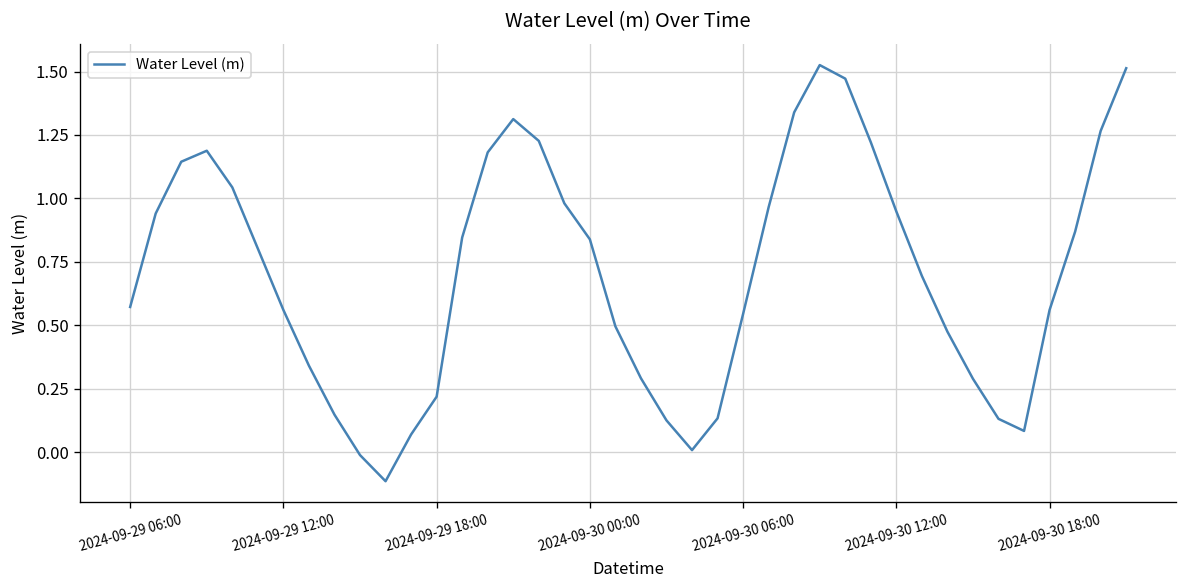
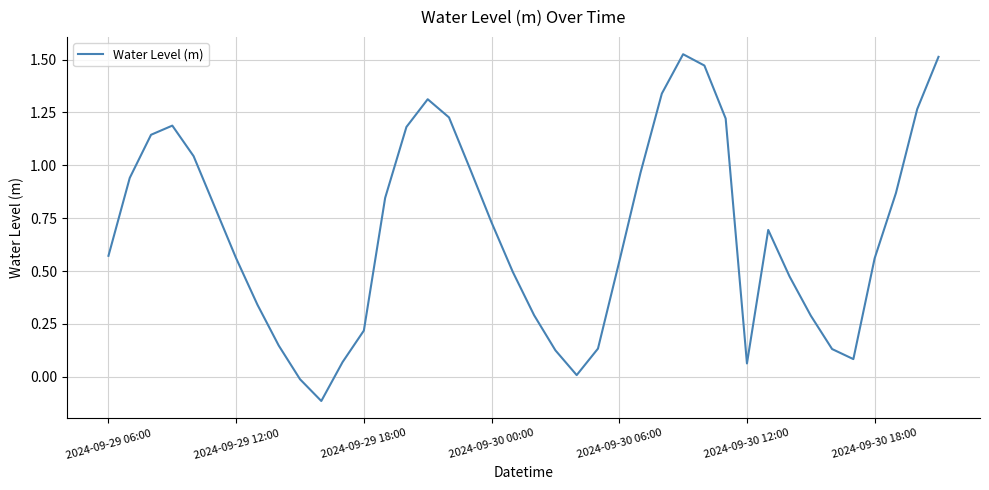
  {
    "2024-09-29 06:00": 0.57,
    "2024-09-29 12:00": 0.56,
    "2024-09-29 18:00": 0.22,
-   "2024-09-30 00:00": 0.84,
+   "2024-09-30 00:00": 0.73,
    "2024-09-30 06:00": 0.54,
-   "2024-09-30 12:00": 0.95,
+   "2024-09-30 12:00": 0.06,
    "2024-09-30 18:00": 0.56
  }
